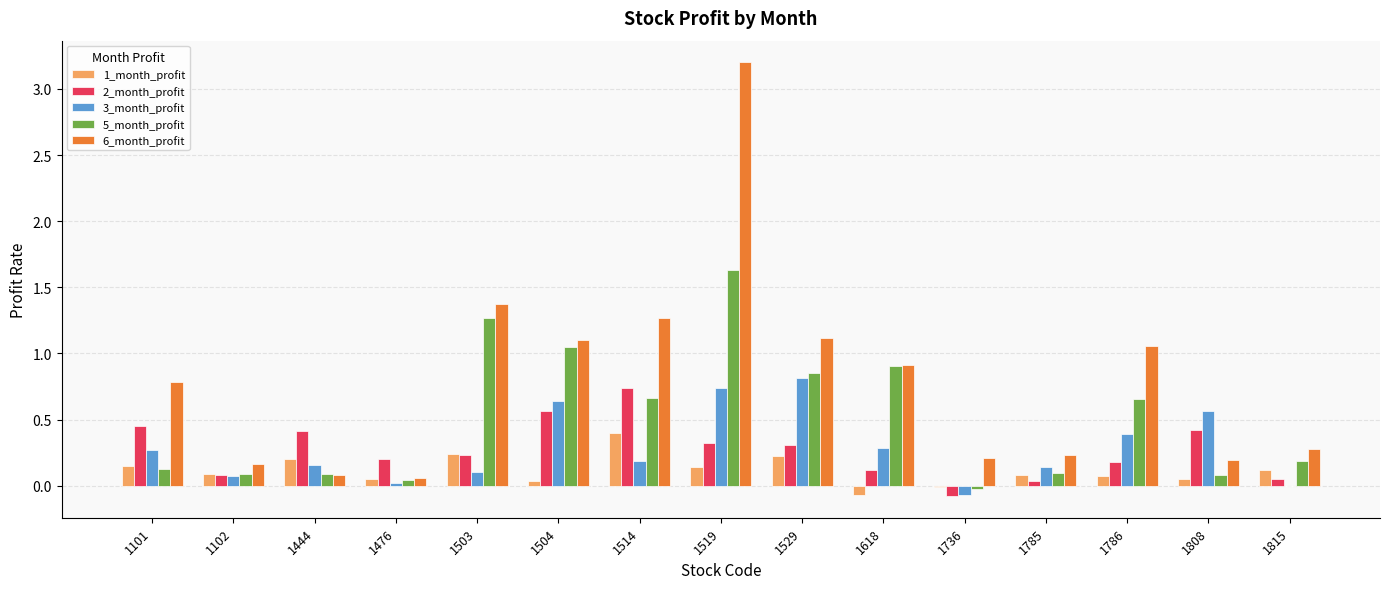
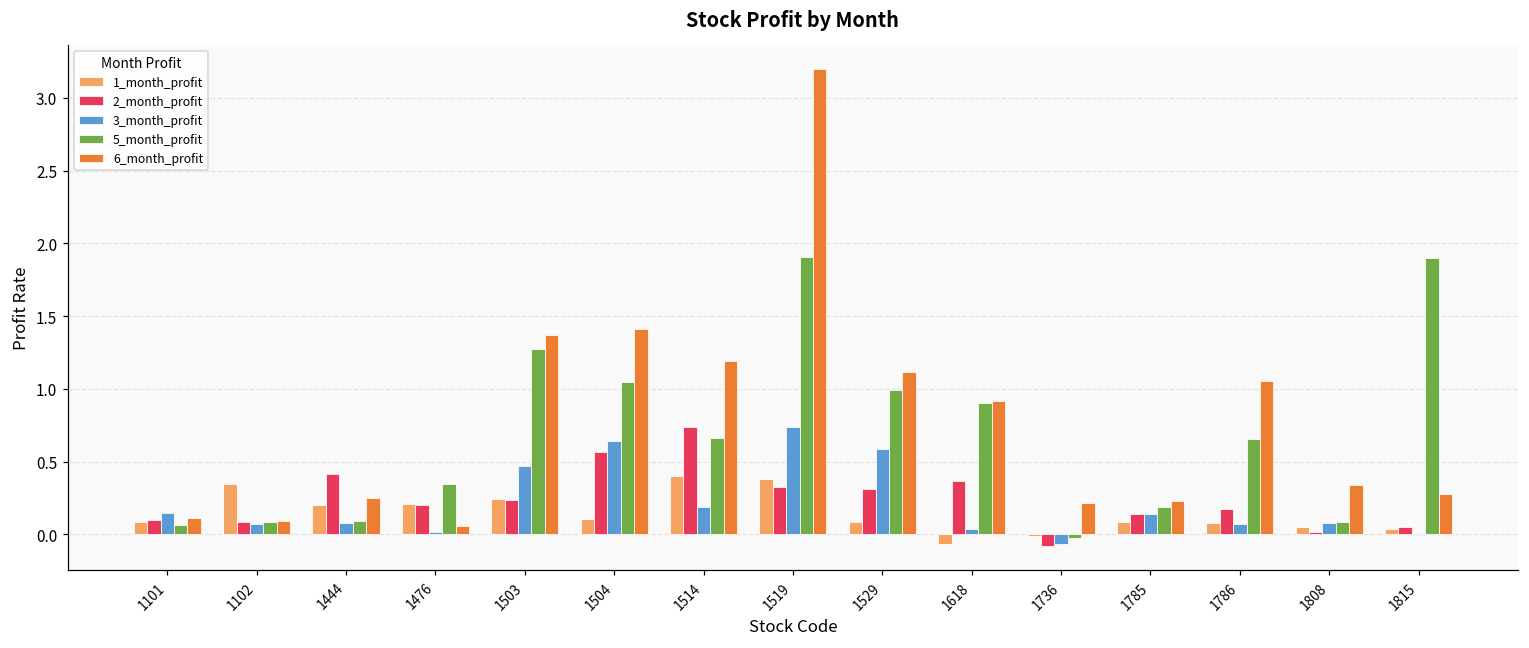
  {
    "1_month_profit": {
-     "1101": 0.15,
-     "1102": 0.09,
+     "1101": 0.08,
+     "1102": 0.35,
      "1444": 0.20,
-     "1476": 0.05,
+     "1476": 0.21,
      "1503": 0.24,
-     "1504": 0.03,
+     "1504": 0.10,
      "1514": 0.40,
-     "1519": 0.14,
-     "1529": 0.22,
+     "1519": 0.38,
+     "1529": 0.09,
      "1618": -0.07,
      "1785": 0.08,
      "1786": 0.08,
      "1808": 0.05,
-     "1815": 0.12
+     "1815": 0.04
    },
    "2_month_profit": {
-     "1101": 0.45,
+     "1101": 0.10,
      "1102": 0.08,
      "1444": 0.42,
      "1476": 0.20,
      "1503": 0.24,
      "1504": 0.57,
      "1514": 0.74,
      "1519": 0.33,
      "1529": 0.31,
-     "1618": 0.12,
+     "1618": 0.37,
      "1736": -0.08,
-     "1785": 0.04,
+     "1785": 0.14,
      "1786": 0.18,
-     "1808": 0.42,
+     "1808": 0.02,
      "1815": 0.05
    },
    "3_month_profit": {
-     "1101": 0.27,
+     "1101": 0.15,
      "1102": 0.07,
-     "1444": 0.16,
-     "1503": 0.11,
+     "1444": 0.08,
+     "1503": 0.47,
      "1504": 0.64,
      "1514": 0.19,
      "1519": 0.74,
-     "1529": 0.81,
-     "1618": 0.29,
+     "1529": 0.59,
+     "1618": 0.04,
      "1736": -0.07,
      "1785": 0.14,
-     "1786": 0.39,
-     "1808": 0.56
+     "1786": 0.07,
+     "1808": 0.08
    },
    "5_month_profit": {
-     "1101": 0.13,
+     "1101": 0.06,
      "1102": 0.09,
      "1444": 0.09,
-     "1476": 0.04,
+     "1476": 0.34,
      "1503": 1.27,
      "1504": 1.05,
      "1514": 0.67,
-     "1519": 1.63,
-     "1529": 0.86,
+     "1519": 1.91,
+     "1529": 1.00,
      "1618": 0.90,
      "1736": -0.03,
-     "1785": 0.10,
+     "1785": 0.19,
      "1786": 0.65,
      "1808": 0.08,
-     "1815": 0.19
+     "1815": 1.90
    },
    "6_month_profit": {
-     "1101": 0.78,
-     "1102": 0.16,
-     "1444": 0.08,
+     "1101": 0.11,
+     "1102": 0.09,
+     "1444": 0.25,
      "1476": 0.06,
      "1503": 1.37,
-     "1504": 1.10,
-     "1514": 1.27,
+     "1504": 1.41,
+     "1514": 1.19,
      "1519": 3.20,
      "1529": 1.12,
      "1618": 0.92,
      "1736": 0.21,
      "1785": 0.23,
      "1786": 1.05,
-     "1808": 0.19,
+     "1808": 0.34,
      "1815": 0.28
    }
  }
